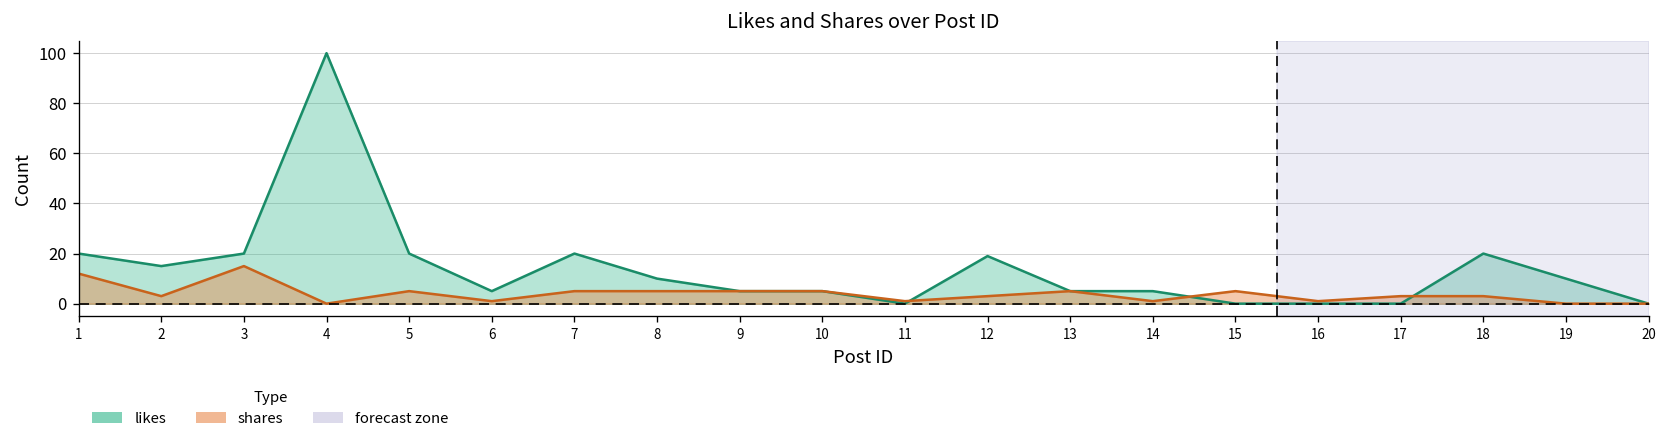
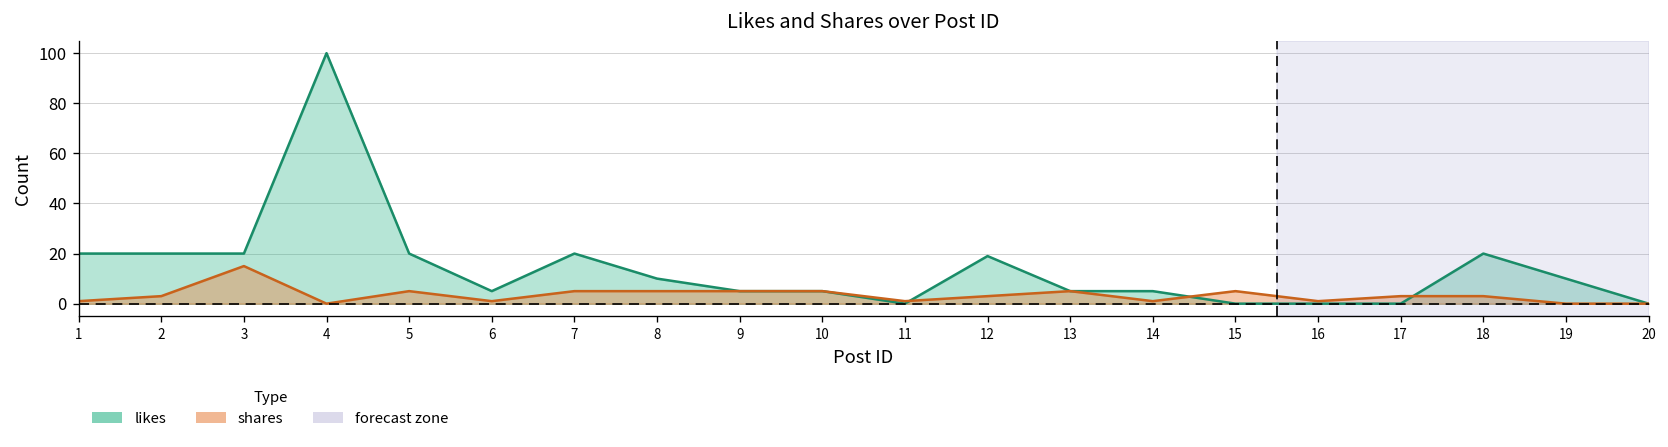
  {
    "likes": {
      "1": 20,
-     "2": 15,
+     "2": 20,
      "3": 20,
      "4": 100,
      "5": 20,
      "6": 5,
      "7": 20,
      "8": 10,
      "12": 19,
      "14": 5,
      "15": 0,
      "17": 0,
      "18": 20,
      "19": 10
    },
    "shares": {
-     "1": 12,
+     "1": 1,
      "2": 3,
      "3": 15,
      "4": 0,
      "5": 5,
      "6": 1,
      "7": 5,
      "8": 5,
      "12": 3,
      "14": 1,
      "15": 5,
      "17": 3,
      "18": 3,
      "19": 0
    }
  }
